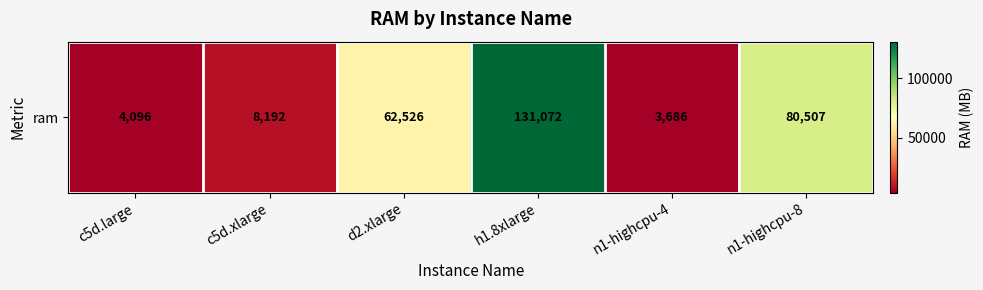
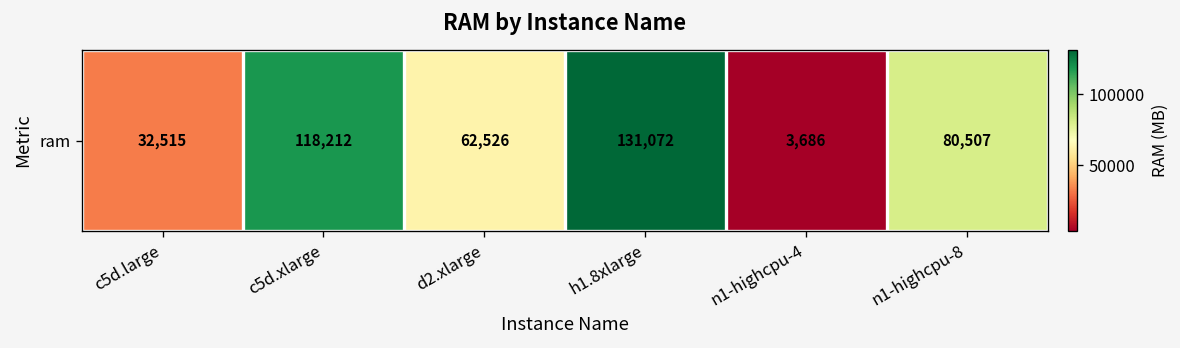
  {
    "ram": {
-     "c5d.large": "4,096",
-     "c5d.xlarge": "8,192",
+     "c5d.large": "32,515",
+     "c5d.xlarge": "118,212",
      "d2.xlarge": "62,526",
      "h1.8xlarge": "131,072",
      "n1-highcpu-4": "3,686",
      "n1-highcpu-8": "80,507"
    }
  }
